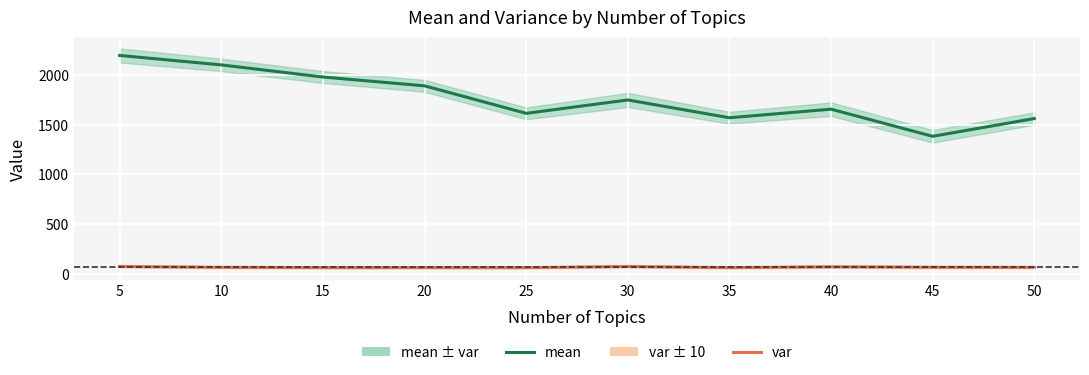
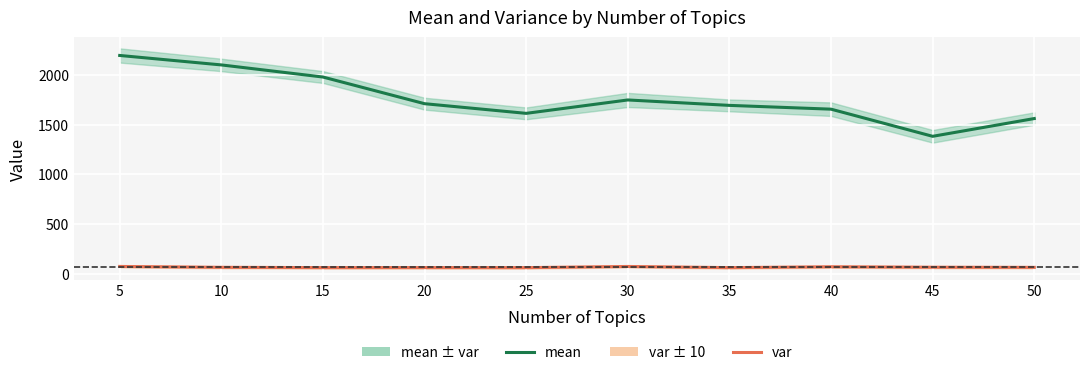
  {
    "mean": {
      "5": 2200,
      "10": 2100,
      "15": 2000,
-     "20": 1900,
+     "20": 1700,
      "25": 1600,
      "30": 1800,
-     "35": 1600,
+     "35": 1700,
      "40": 1700,
      "45": 1400,
      "50": 1600
    }
  }
